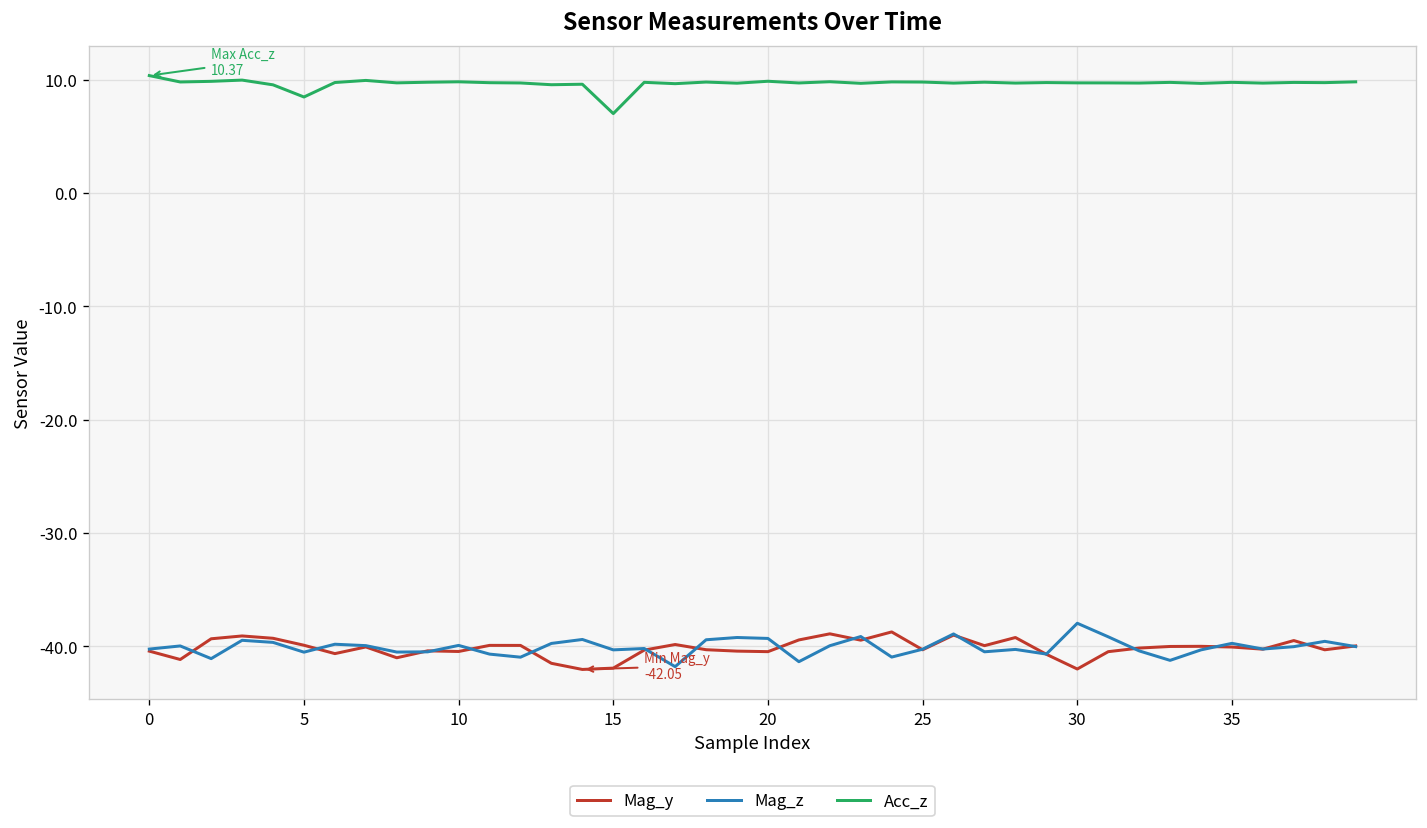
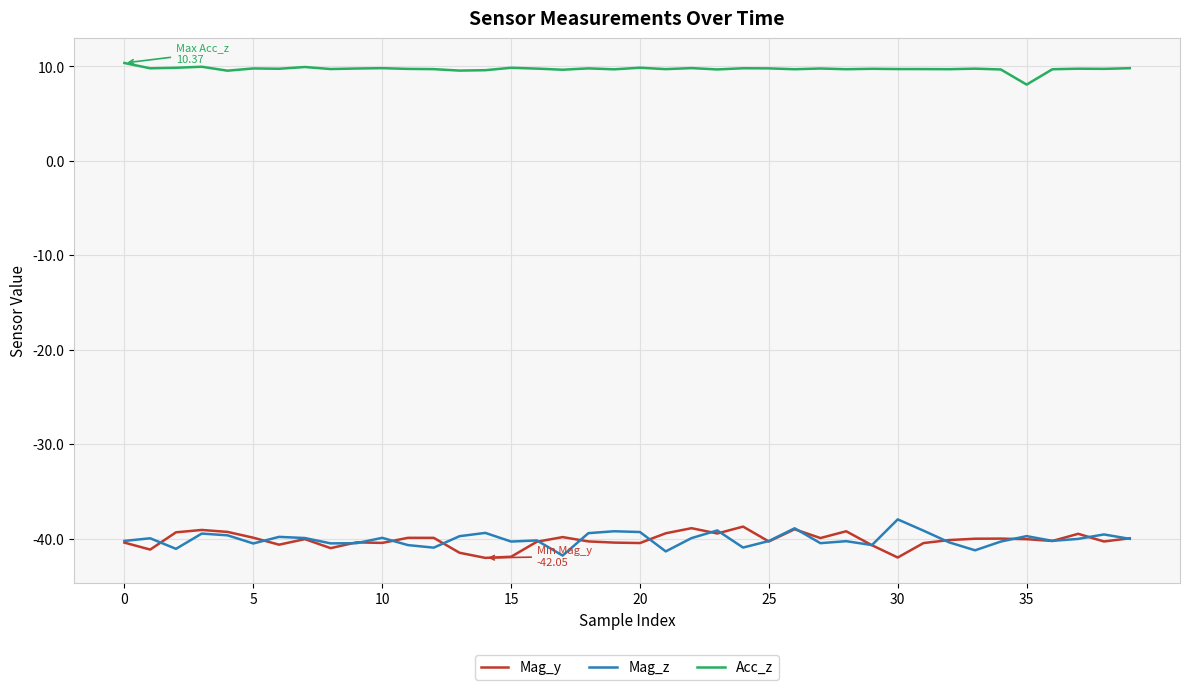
  {
    "Mag_y": {
      "5": -40,
      "10": -40,
      "20": -40,
      "30": -42,
      "35": -40
    },
    "Mag_z": {
      "5": -41,
      "10": -40,
      "15": -40,
      "20": -39,
      "30": -38,
      "35": -40
    },
    "Acc_z": {
-     "5": 8,
+     "5": 10,
      "10": 10,
-     "15": 7,
+     "15": 10,
      "20": 10,
      "25": 10,
      "30": 10,
-     "35": 10
+     "35": 8
    }
  }
